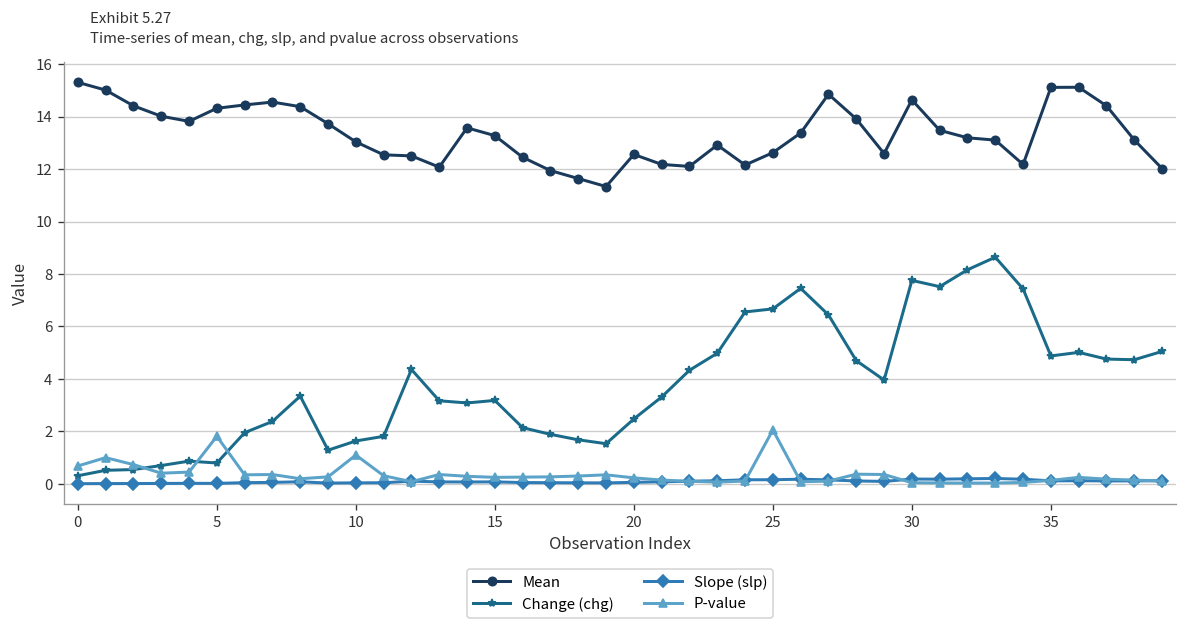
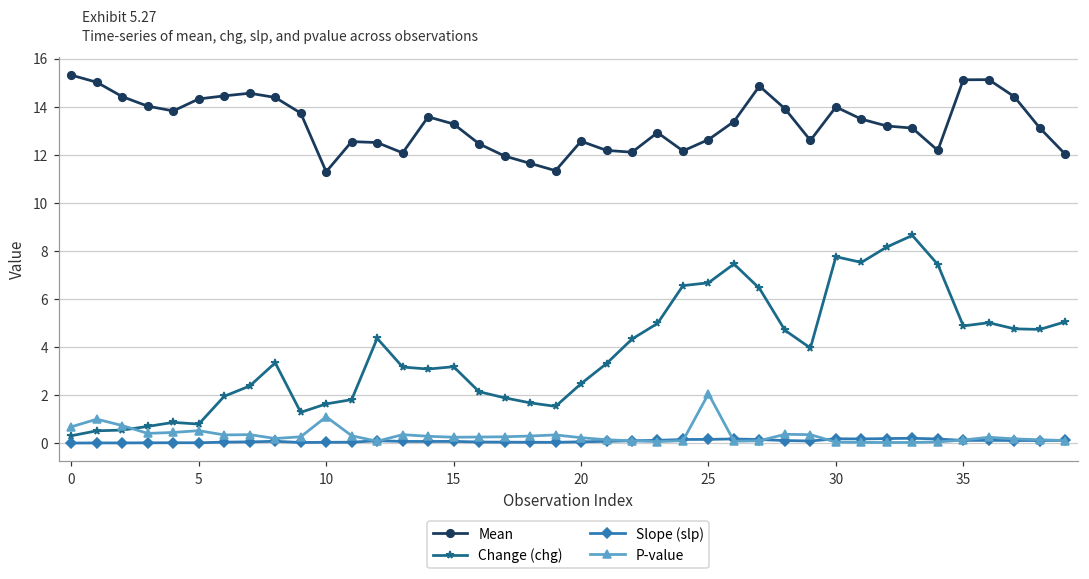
  {
    "Mean": {
      "0": 15.3,
      "5": 14.3,
-     "10": 13.0,
+     "10": 11.3,
      "15": 13.3,
      "20": 12.6,
      "25": 12.6,
-     "30": 14.6,
+     "30": 14.0,
      "35": 15.1
    },
    "P-value": {
      "0": 0.7,
-     "5": 1.8,
+     "5": 0.5,
      "10": 1.1,
      "15": 0.2,
      "20": 0.2,
      "25": 2.1,
      "30": 0.0
    }
  }
